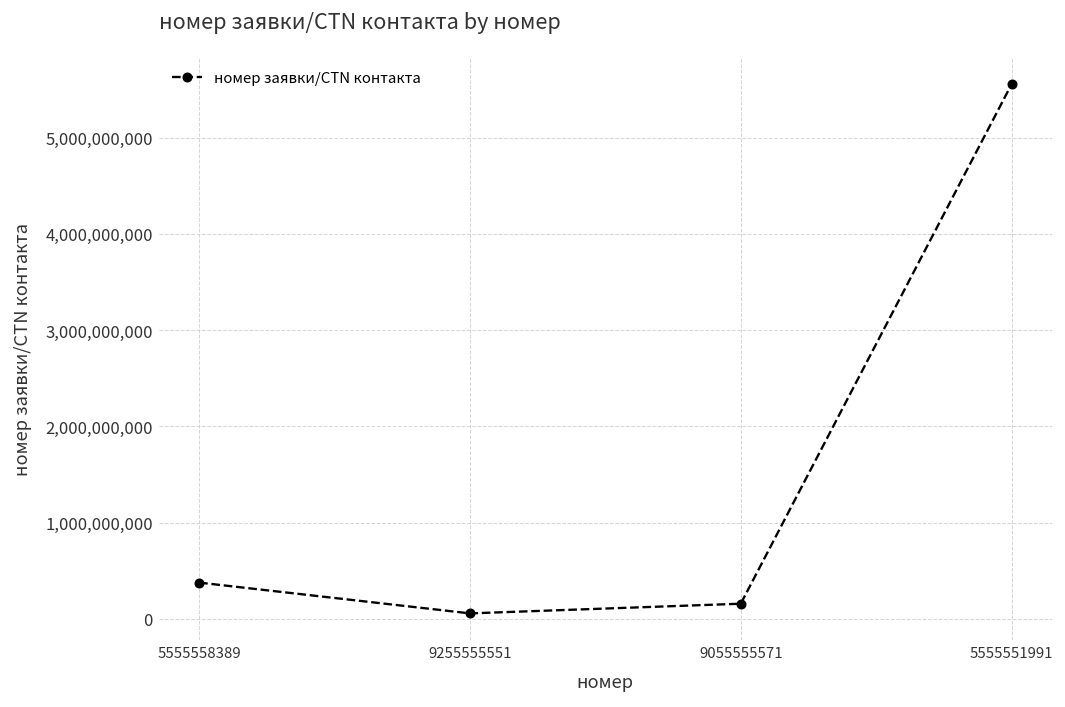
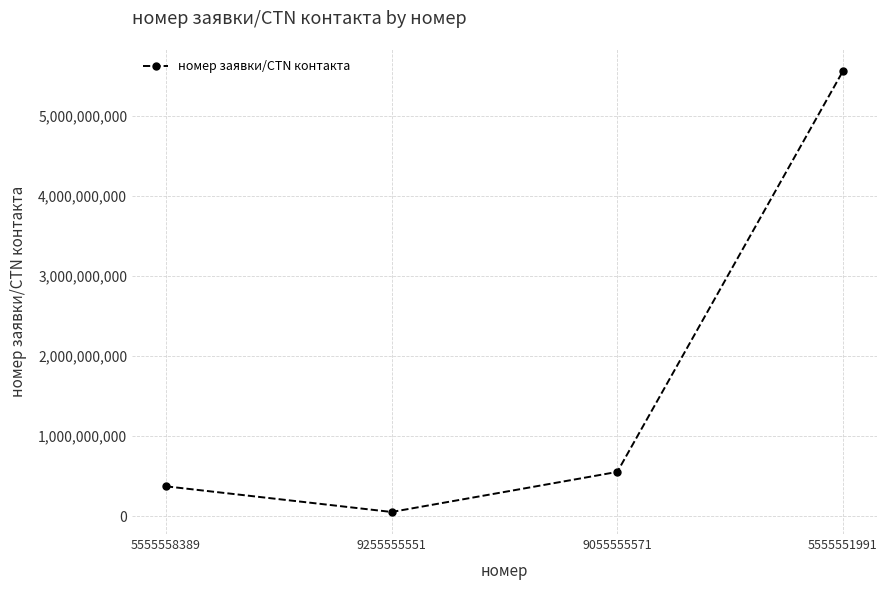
  {
    "5555558389": "400,000,000",
    "9255555551": "100,000,000",
-   "9055555571": "200,000,000",
+   "9055555571": "600,000,000",
    "5555551991": "5,600,000,000"
  }
